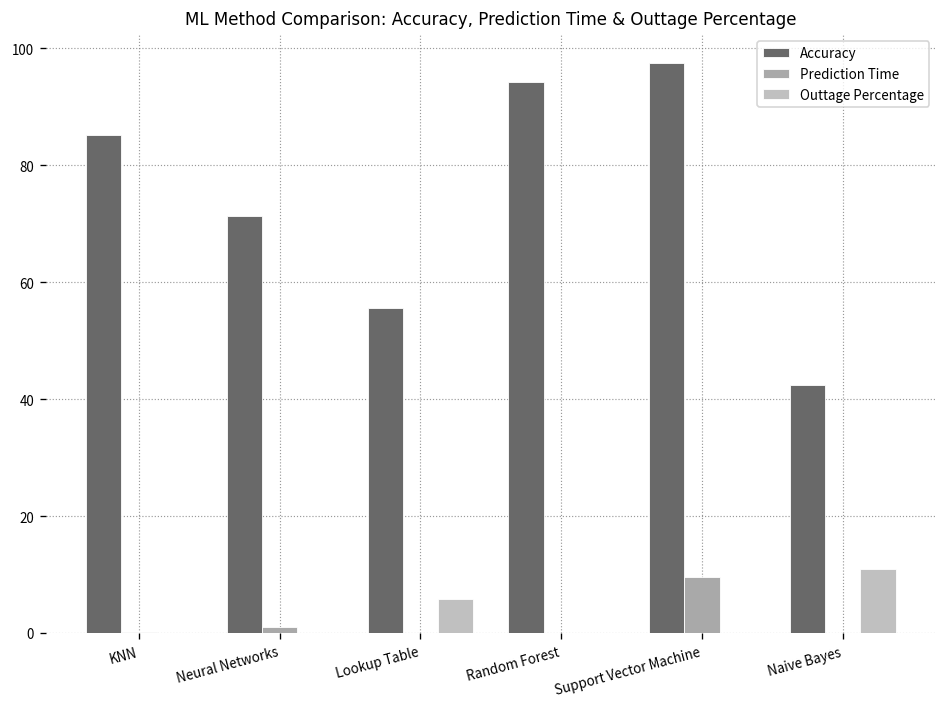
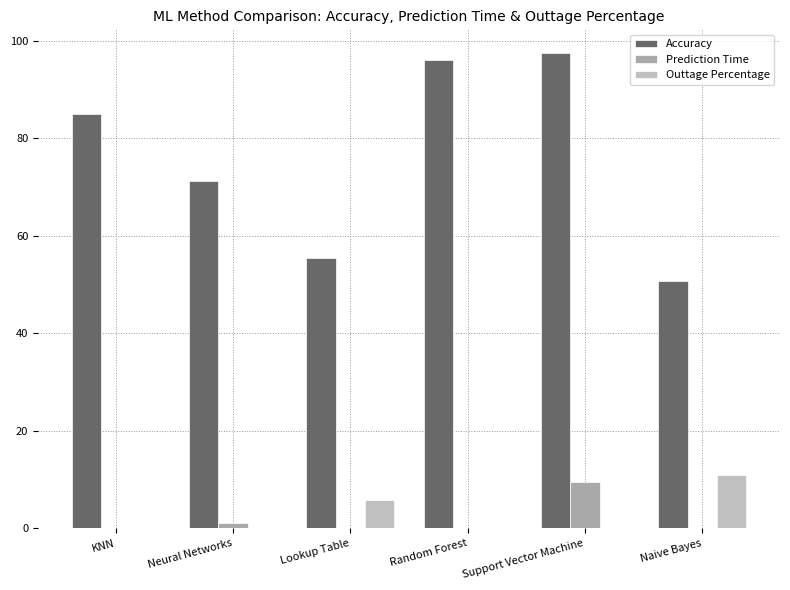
  {
    "Accuracy": {
      "KNN": 85,
      "Neural Networks": 71,
      "Lookup Table": 56,
-     "Random Forest": 94,
+     "Random Forest": 96,
      "Support Vector Machine": 98,
-     "Naive Bayes": 42
+     "Naive Bayes": 51
    }
  }
